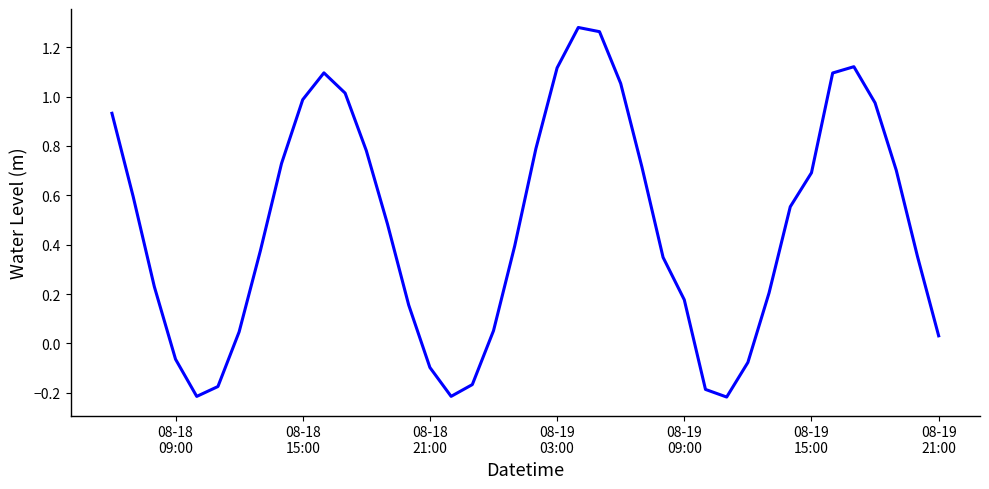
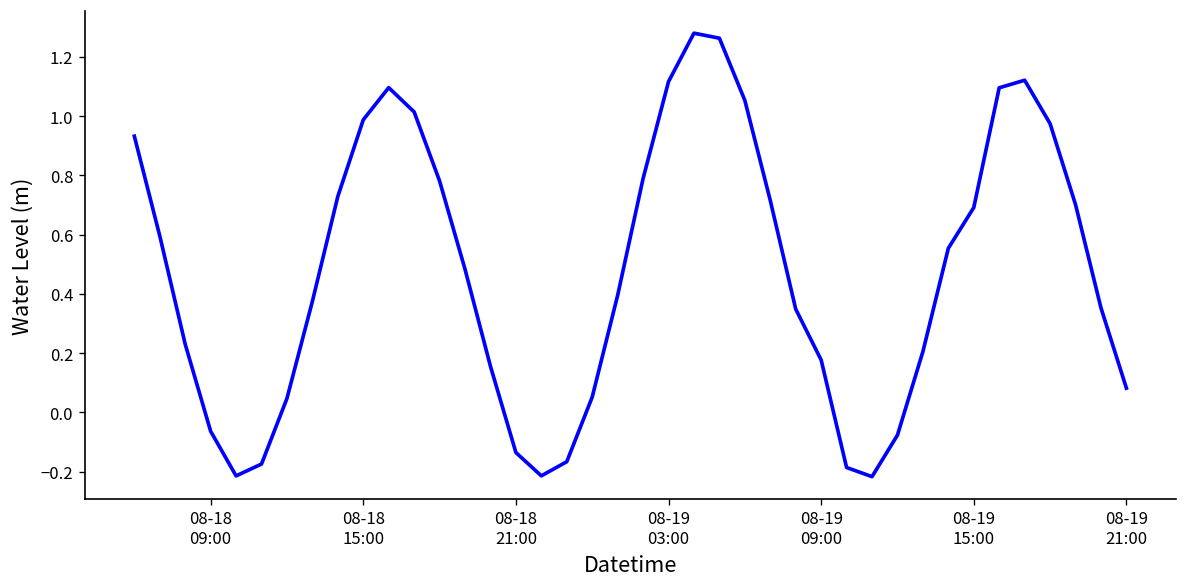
  {
    "08-18 09:00": -0.06,
    "08-18 15:00": 0.99,
-   "08-18 21:00": -0.10,
+   "08-18 21:00": -0.14,
    "08-19 03:00": 1.12,
    "08-19 09:00": 0.18,
    "08-19 15:00": 0.69,
-   "08-19 21:00": 0.03
+   "08-19 21:00": 0.08
  }
